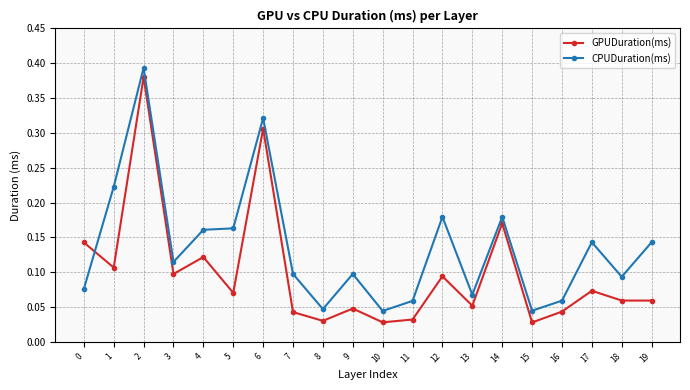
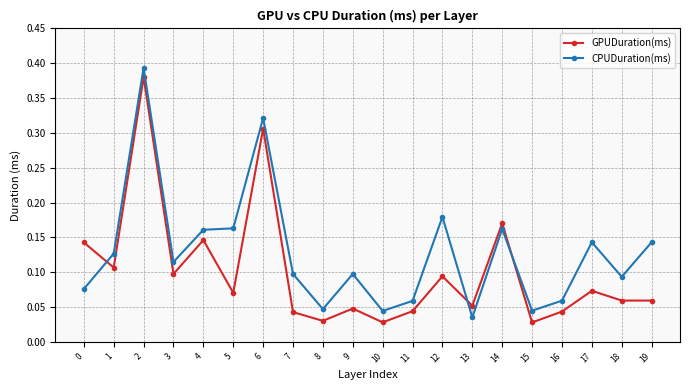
  {
    "GPUDuration(ms)": {
      "0": 0.14,
      "1": 0.11,
      "2": 0.38,
      "3": 0.10,
-     "4": 0.12,
+     "4": 0.15,
      "5": 0.07,
      "6": 0.31,
      "7": 0.04,
      "8": 0.03,
      "9": 0.05,
      "10": 0.03,
-     "11": 0.03,
+     "11": 0.04,
      "12": 0.09,
      "13": 0.05,
      "14": 0.17,
      "15": 0.03,
      "16": 0.04,
      "17": 0.07,
      "18": 0.06,
      "19": 0.06
    },
    "CPUDuration(ms)": {
      "0": 0.08,
-     "1": 0.22,
+     "1": 0.13,
      "2": 0.39,
      "3": 0.11,
      "4": 0.16,
      "5": 0.16,
      "6": 0.32,
      "7": 0.10,
      "8": 0.05,
      "9": 0.10,
      "10": 0.04,
      "11": 0.06,
      "12": 0.18,
-     "13": 0.07,
-     "14": 0.18,
+     "13": 0.03,
+     "14": 0.16,
      "15": 0.04,
      "16": 0.06,
      "17": 0.14,
      "18": 0.09,
      "19": 0.14
    }
  }
